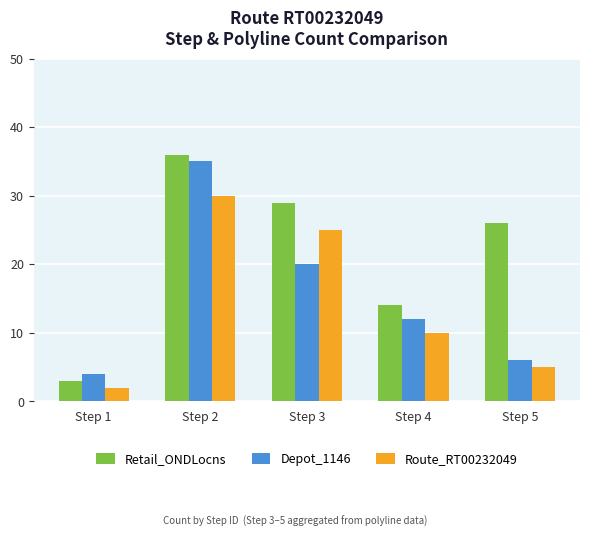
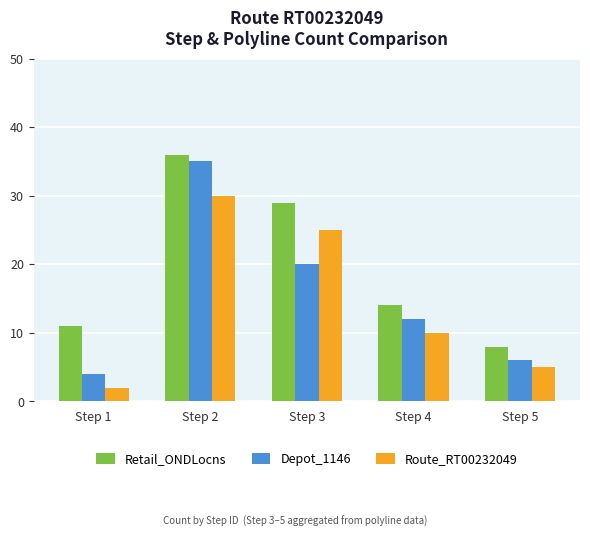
  {
    "Retail_ONDLocns": {
-     "Step 1": 3,
+     "Step 1": 11,
      "Step 2": 36,
      "Step 3": 29,
      "Step 4": 14,
-     "Step 5": 26
+     "Step 5": 8
    },
    "Depot_1146": {
      "Step 1": 4,
      "Step 2": 35,
      "Step 3": 20,
      "Step 4": 12,
      "Step 5": 6
    },
    "Route_RT00232049": {
      "Step 1": 2,
      "Step 2": 30,
      "Step 3": 25,
      "Step 4": 10,
      "Step 5": 5
    }
  }
